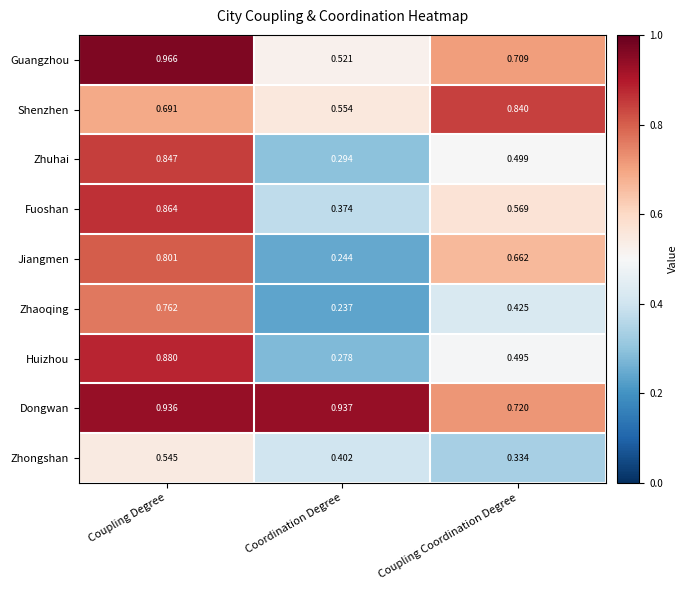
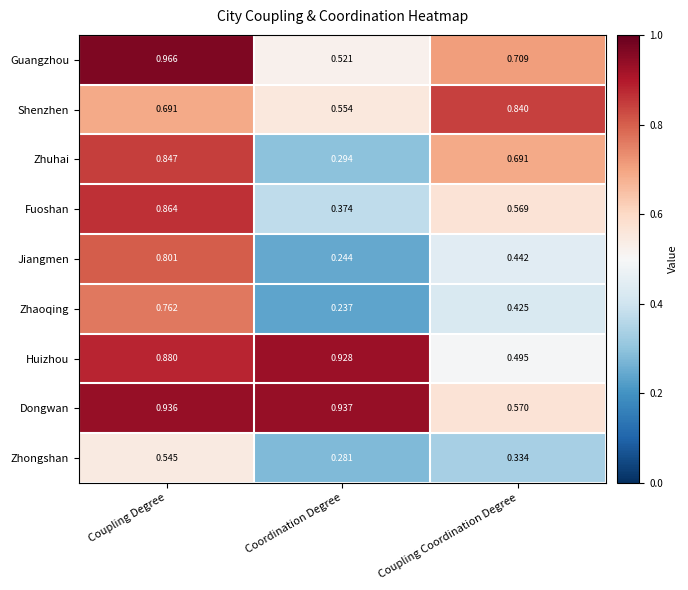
  {
    "Guangzhou": {
      "Coupling Degree": 0.966,
      "Coordination Degree": 0.521,
      "Coupling Coordination Degree": 0.709
    },
    "Shenzhen": {
      "Coupling Degree": 0.691,
      "Coordination Degree": 0.554,
      "Coupling Coordination Degree": 0.840
    },
    "Zhuhai": {
      "Coupling Degree": 0.847,
      "Coordination Degree": 0.294,
-     "Coupling Coordination Degree": 0.499
+     "Coupling Coordination Degree": 0.691
    },
    "Fuoshan": {
      "Coupling Degree": 0.864,
      "Coordination Degree": 0.374,
      "Coupling Coordination Degree": 0.569
    },
    "Jiangmen": {
      "Coupling Degree": 0.801,
      "Coordination Degree": 0.244,
-     "Coupling Coordination Degree": 0.662
+     "Coupling Coordination Degree": 0.442
    },
    "Zhaoqing": {
      "Coupling Degree": 0.762,
      "Coordination Degree": 0.237,
      "Coupling Coordination Degree": 0.425
    },
    "Huizhou": {
      "Coupling Degree": 0.880,
-     "Coordination Degree": 0.278,
+     "Coordination Degree": 0.928,
      "Coupling Coordination Degree": 0.495
    },
    "Dongwan": {
      "Coupling Degree": 0.936,
      "Coordination Degree": 0.937,
-     "Coupling Coordination Degree": 0.720
+     "Coupling Coordination Degree": 0.570
    },
    "Zhongshan": {
      "Coupling Degree": 0.545,
-     "Coordination Degree": 0.402,
+     "Coordination Degree": 0.281,
      "Coupling Coordination Degree": 0.334
    }
  }
